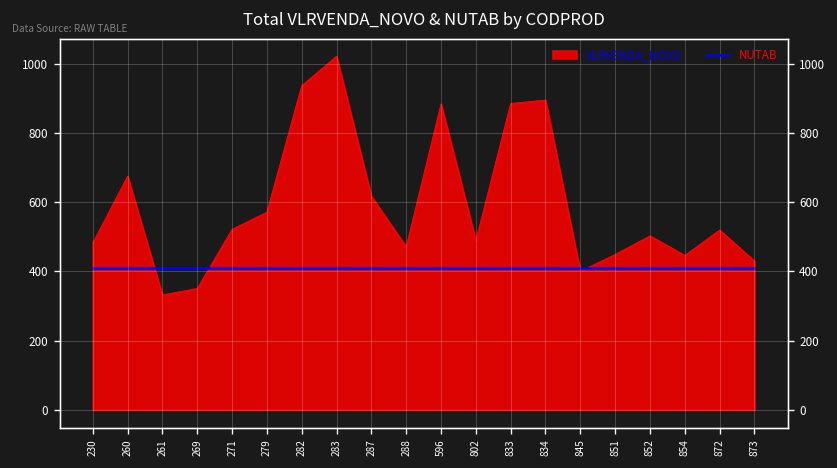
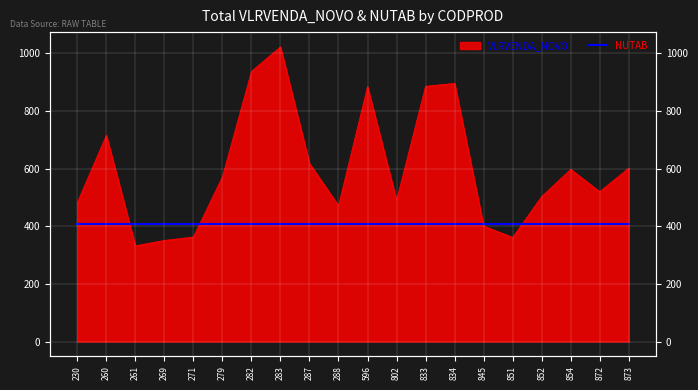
  {
    "VLRVENDA_NOVO": {
      "230": 480,
-     "260": 680,
+     "260": 720,
      "261": 330,
      "269": 350,
-     "271": 520,
+     "271": 360,
      "279": 570,
      "282": 940,
      "283": 1020,
      "287": 620,
      "288": 470,
      "596": 880,
      "802": 490,
      "833": 890,
      "834": 900,
-     "851": 450,
+     "851": 360,
      "852": 500,
-     "854": 450,
+     "854": 600,
      "872": 520,
-     "873": 430
+     "873": 600
    },
    "NUTAB": {
      "230": 410,
      "260": 410,
      "261": 410,
      "269": 410,
      "271": 410,
      "279": 410,
      "282": 410,
      "283": 410,
      "287": 410,
      "288": 410,
      "596": 410,
      "802": 410,
      "833": 410,
      "834": 410,
      "851": 410,
      "852": 410,
      "854": 410,
      "872": 410,
      "873": 410
    }
  }
